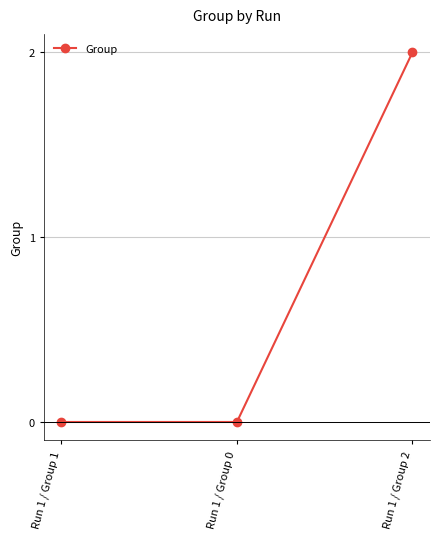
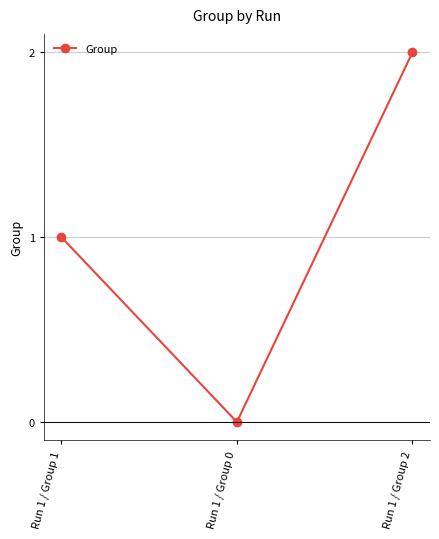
  {
-   "Run 1 / Group 1": 0,
+   "Run 1 / Group 1": 1,
    "Run 1 / Group 0": 0,
    "Run 1 / Group 2": 2
  }
